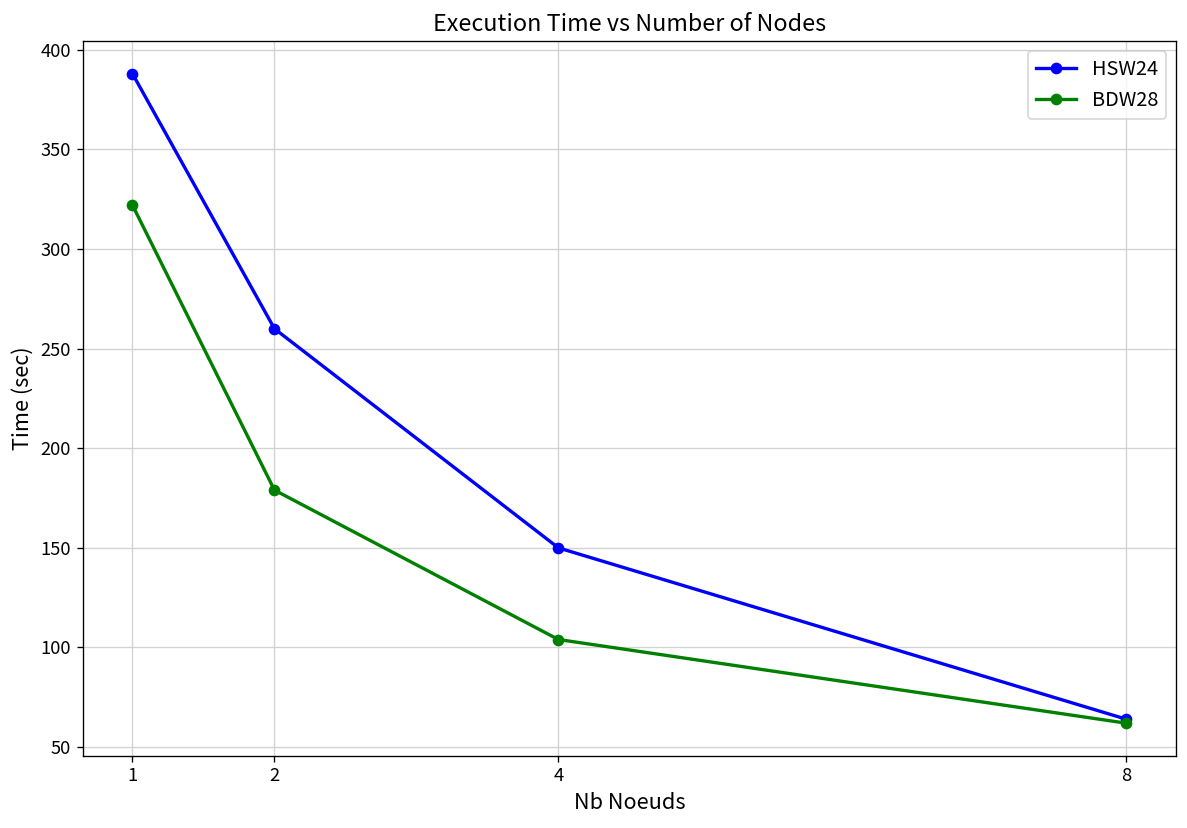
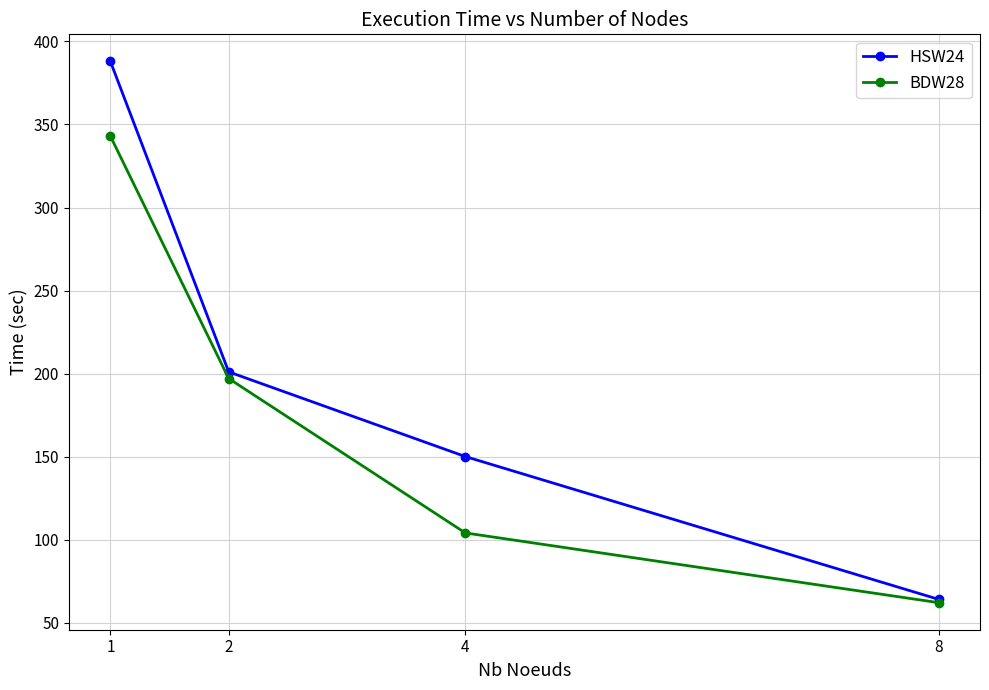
  {
    "HSW24": {
      "1": 388,
-     "2": 260,
+     "2": 201,
      "4": 150,
      "8": 64
    },
    "BDW28": {
-     "1": 322,
-     "2": 179,
+     "1": 343,
+     "2": 197,
      "4": 104,
      "8": 62
    }
  }
